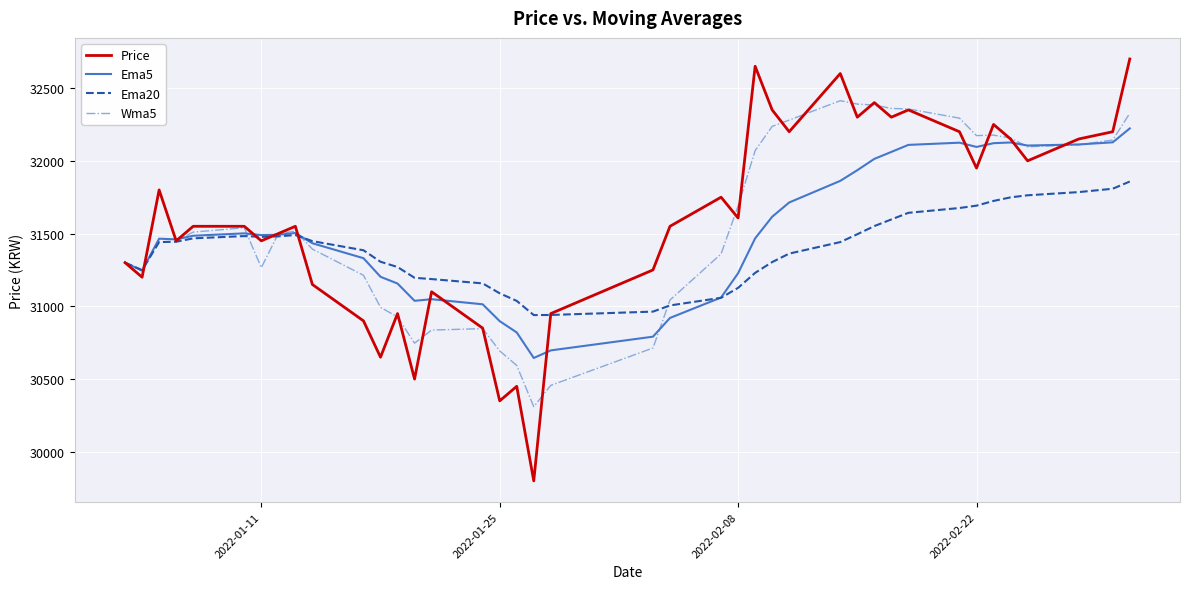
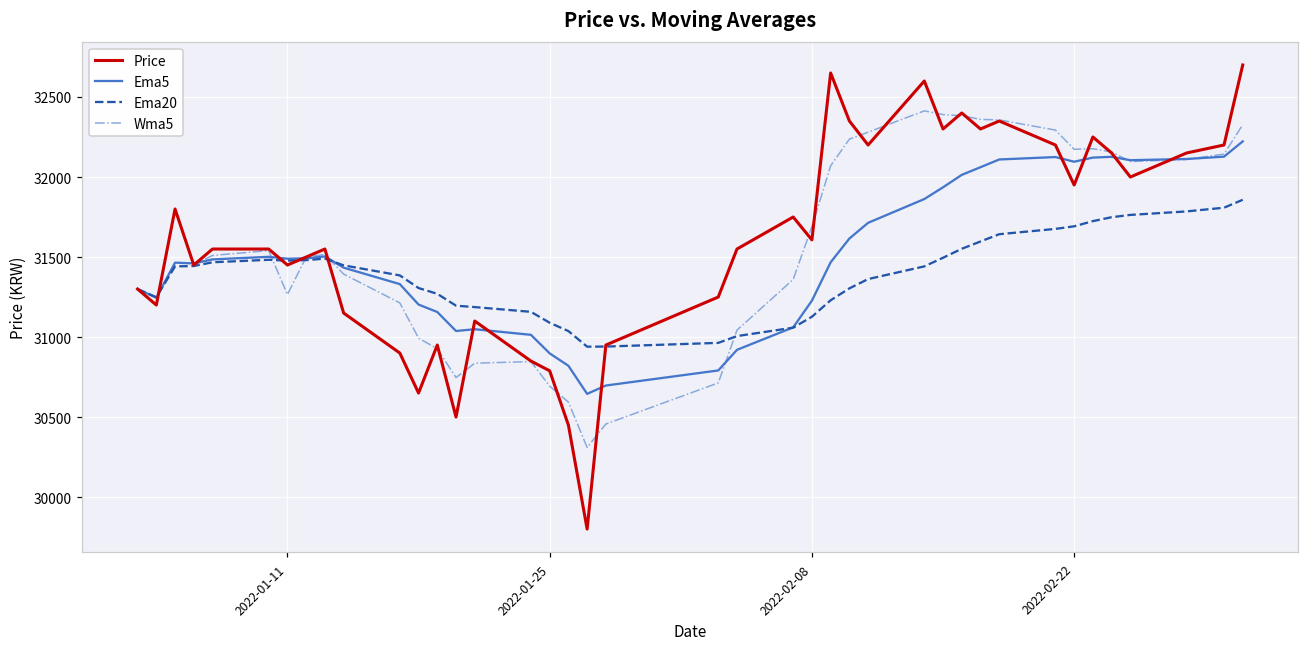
  {
    "Price": {
      "2022-01-11": 31450,
-     "2022-01-25": 30350,
+     "2022-01-25": 30790,
      "2022-02-08": 31610,
      "2022-02-22": 31950
    },
    "Wma5": {
      "2022-01-11": 31270,
      "2022-01-25": 30690,
      "2022-02-08": 31690,
      "2022-02-22": 32170
    }
  }
